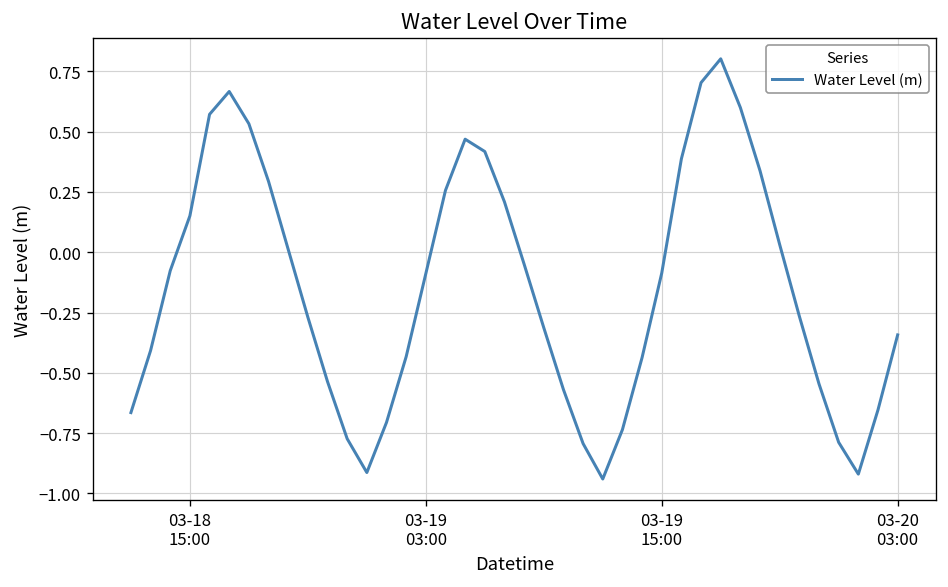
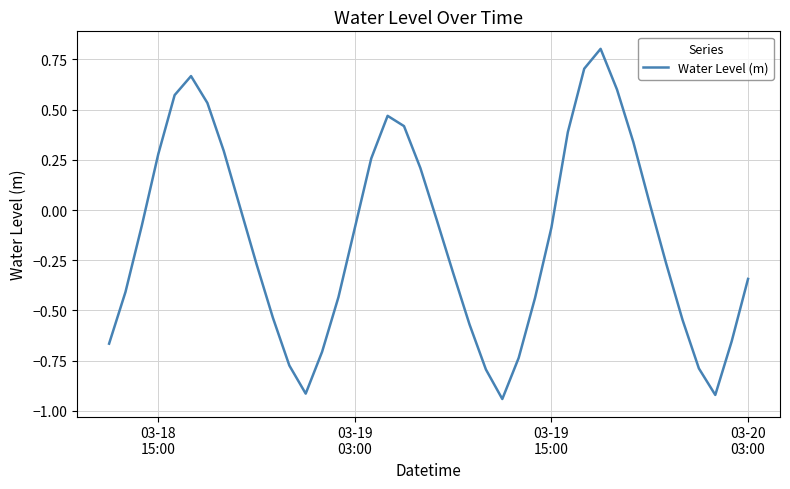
  {
-   "03-18 15:00": 0.15,
+   "03-18 15:00": 0.28,
    "03-19 03:00": -0.09,
    "03-19 15:00": -0.09,
    "03-20 03:00": -0.34
  }
